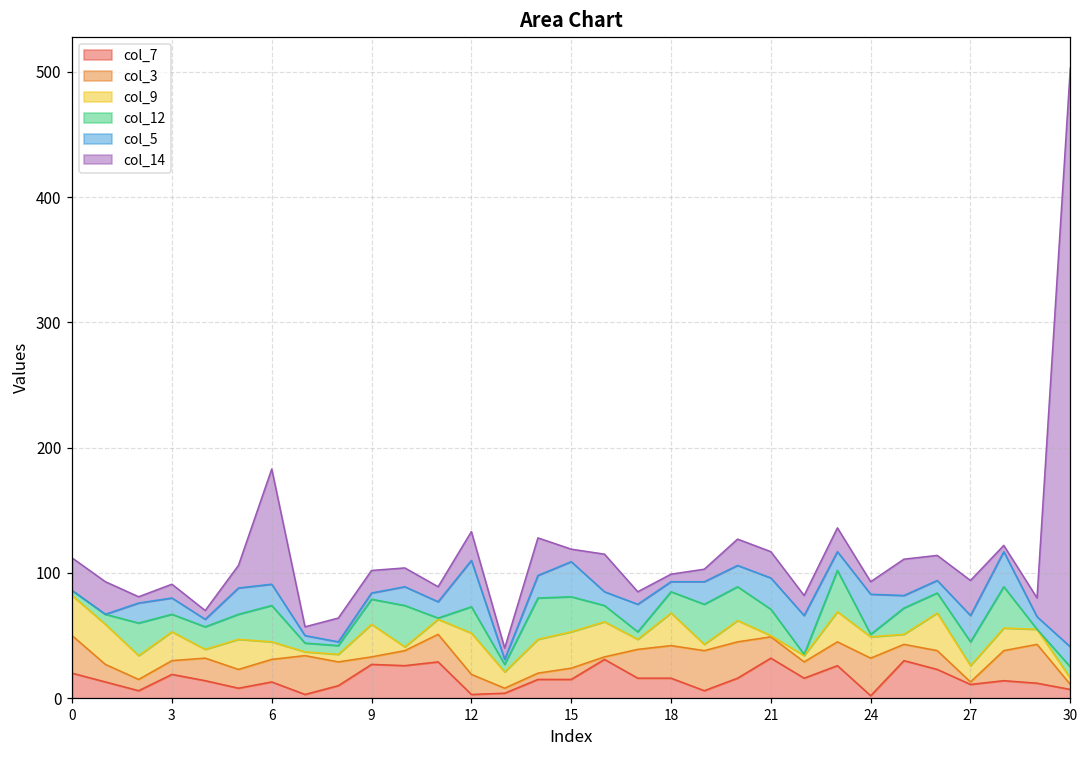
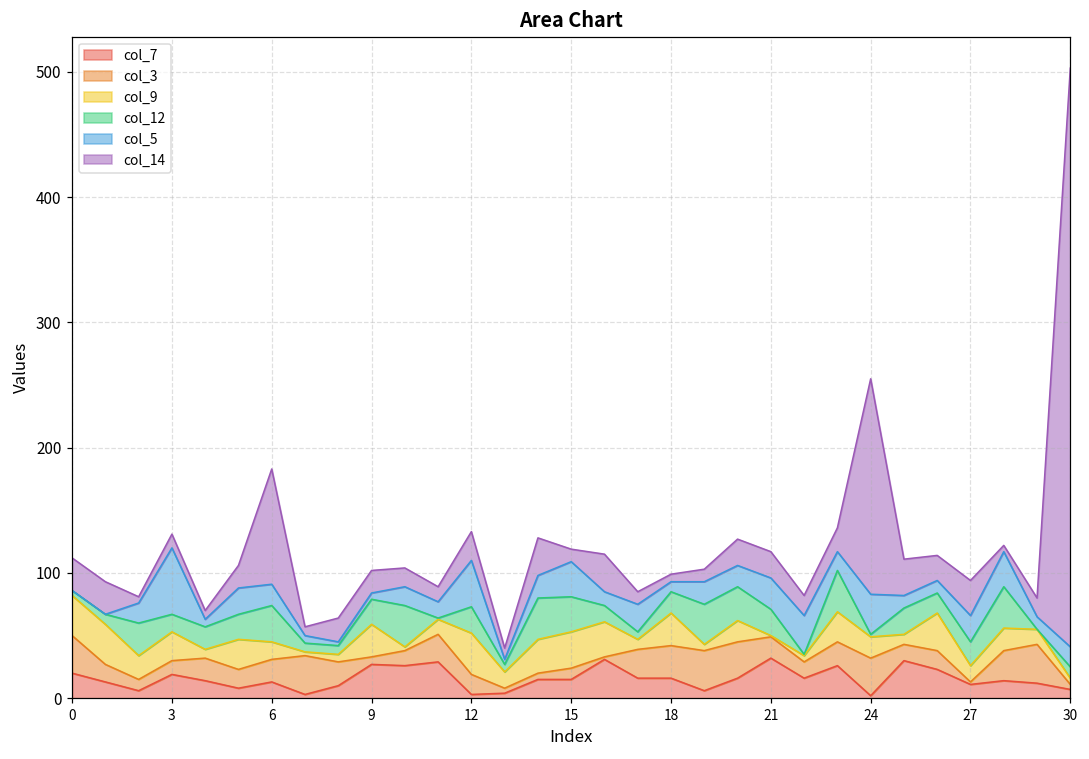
  {
    "col_12": {
      "3": 14,
      "6": 29,
      "9": 20,
      "12": 21,
      "15": 28,
      "18": 17,
      "21": 21,
      "27": 19,
      "30": 9
    },
    "col_5": {
-     "3": 13,
+     "3": 53,
      "6": 17,
      "9": 5,
      "12": 37,
      "15": 28,
      "18": 8,
      "21": 25,
      "24": 32,
      "27": 21,
      "30": 16
    },
    "col_14": {
      "0": 26,
      "3": 11,
      "6": 92,
      "9": 18,
      "12": 23,
      "15": 10,
      "18": 6,
      "21": 21,
-     "24": 10,
+     "24": 172,
      "27": 28,
      "30": 462
    }
  }
